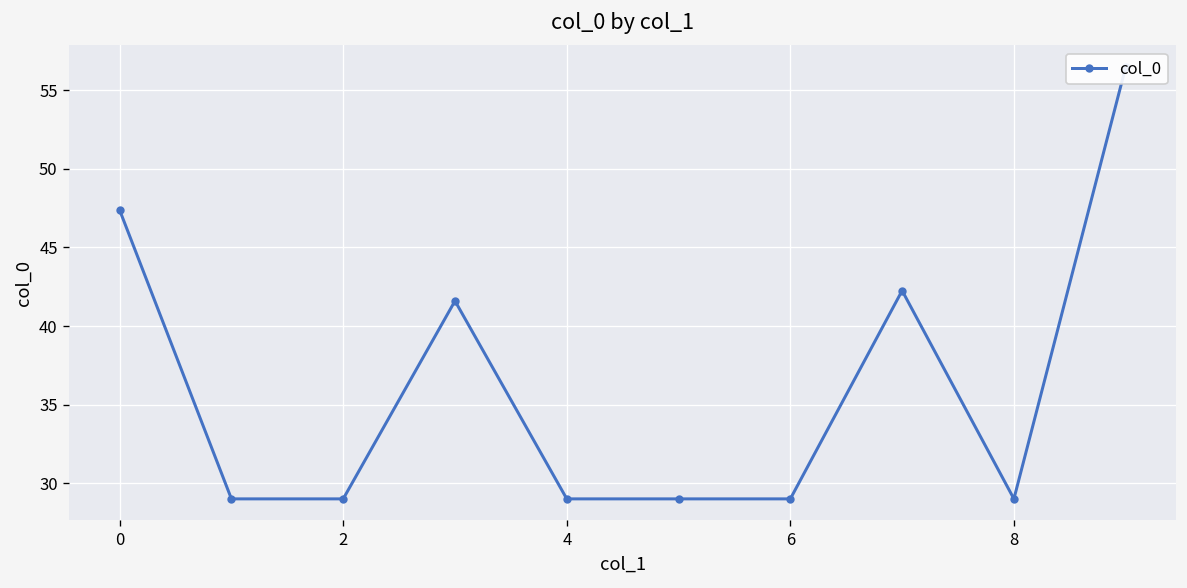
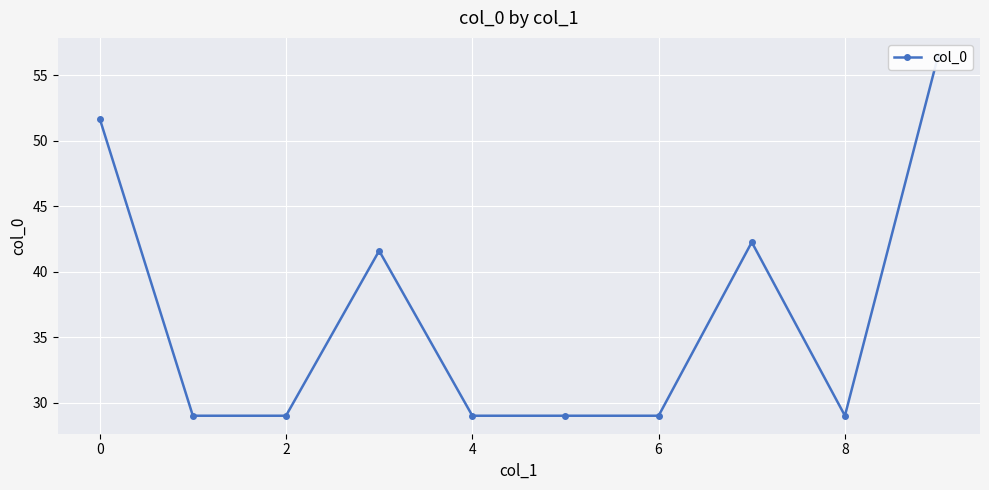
  {
-   "0": 47.4,
+   "0": 51.7,
    "2": 29.0,
    "4": 29.0,
    "6": 29.0,
    "8": 29.0
  }
